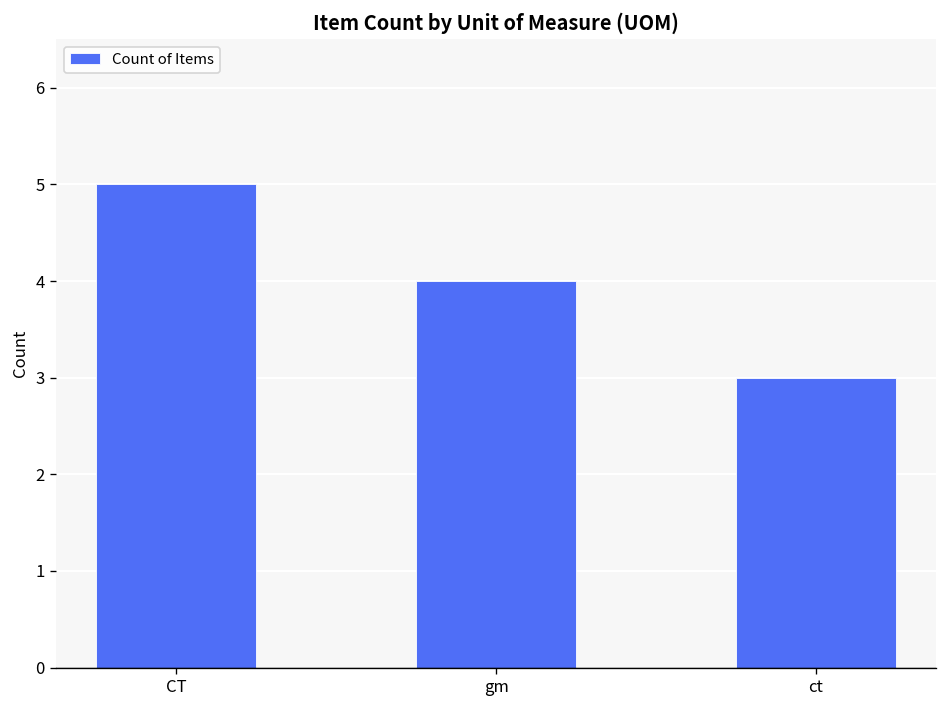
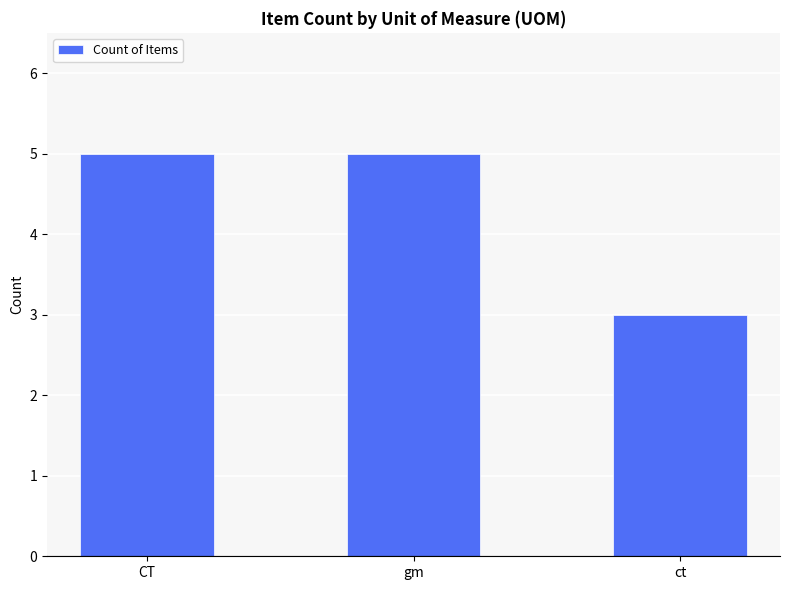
  {
    "CT": 5,
-   "gm": 4,
+   "gm": 5,
    "ct": 3
  }
